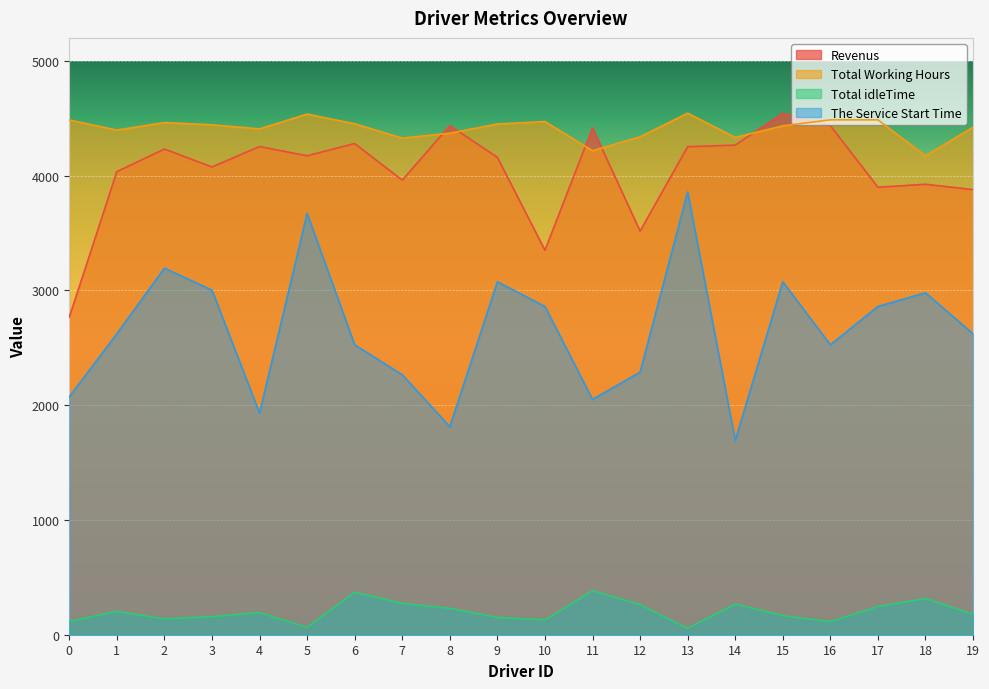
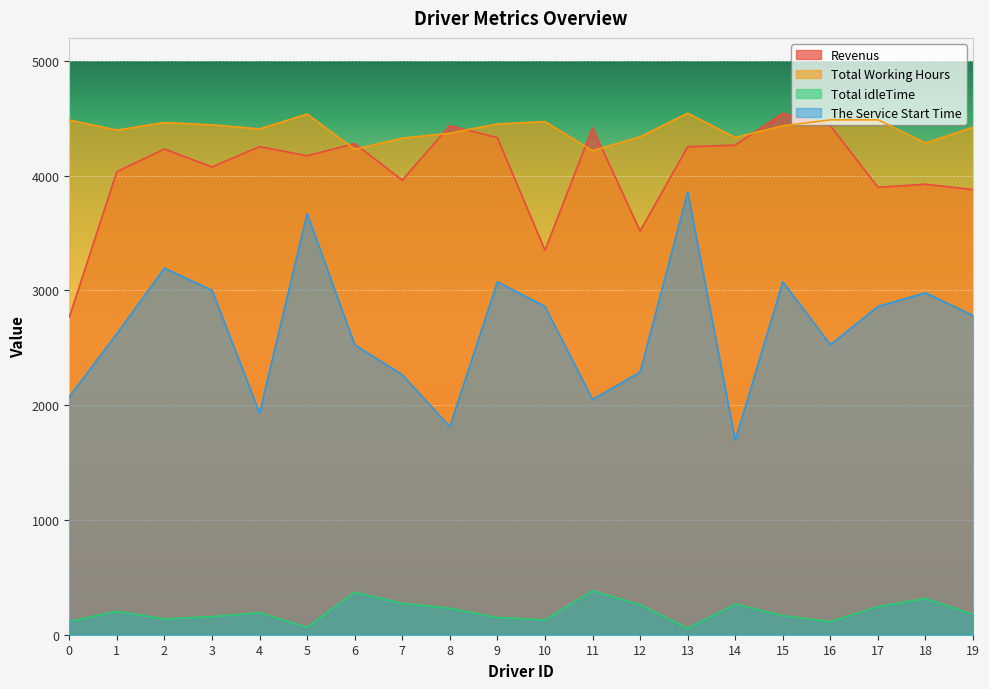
  {
    "Revenus": {
      "0": 2770,
      "1": 4030,
      "2": 4230,
      "3": 4080,
      "4": 4250,
      "5": 4170,
      "6": 4280,
      "7": 3960,
      "8": 4440,
-     "9": 4160,
+     "9": 4330,
      "10": 3350,
      "11": 4420,
      "12": 3520,
      "13": 4250,
      "14": 4270,
      "15": 4540,
      "16": 4440,
      "17": 3900,
      "18": 3920,
      "19": 3880
    },
    "Total Working Hours": {
      "0": 4480,
      "1": 4400,
      "2": 4460,
      "3": 4440,
      "4": 4410,
      "5": 4540,
-     "6": 4450,
+     "6": 4230,
      "7": 4330,
      "8": 4370,
      "9": 4450,
      "10": 4470,
      "11": 4220,
      "12": 4340,
      "13": 4540,
      "14": 4330,
      "15": 4430,
-     "18": 4170,
+     "18": 4280,
      "19": 4420
    },
    "Total idleTime": {
      "0": 120,
      "1": 200,
      "2": 140,
      "3": 160,
      "4": 190,
      "5": 60,
      "6": 370,
      "7": 270,
      "8": 230,
      "9": 150,
      "10": 130,
      "11": 380,
      "12": 260,
      "13": 60,
      "14": 270,
      "15": 170,
      "16": 110,
      "17": 250,
      "18": 320,
      "19": 180
    },
    "The Service Start Time": {
      "0": 2070,
      "1": 2620,
      "2": 3190,
      "3": 3000,
      "4": 1930,
      "5": 3670,
      "6": 2530,
      "7": 2270,
      "8": 1810,
      "9": 3080,
      "10": 2860,
      "11": 2050,
      "12": 2290,
      "13": 3860,
      "14": 1690,
      "15": 3080,
      "16": 2530,
      "17": 2860,
      "18": 2980,
-     "19": 2620
+     "19": 2780
    }
  }
